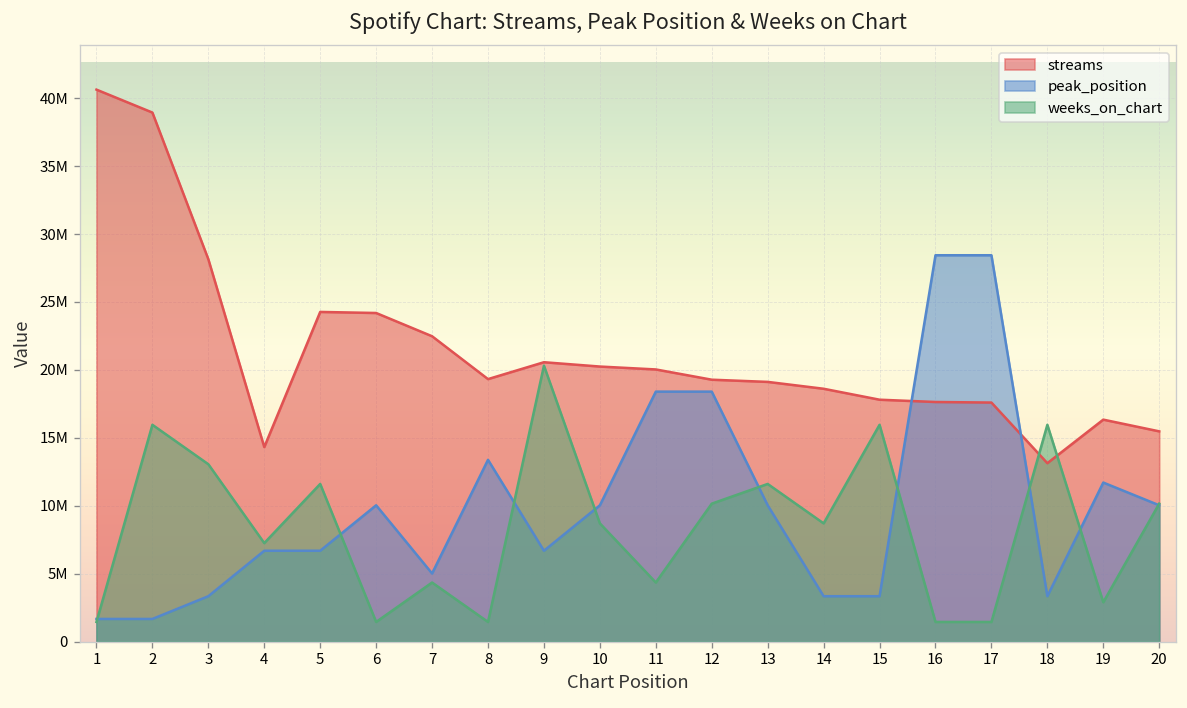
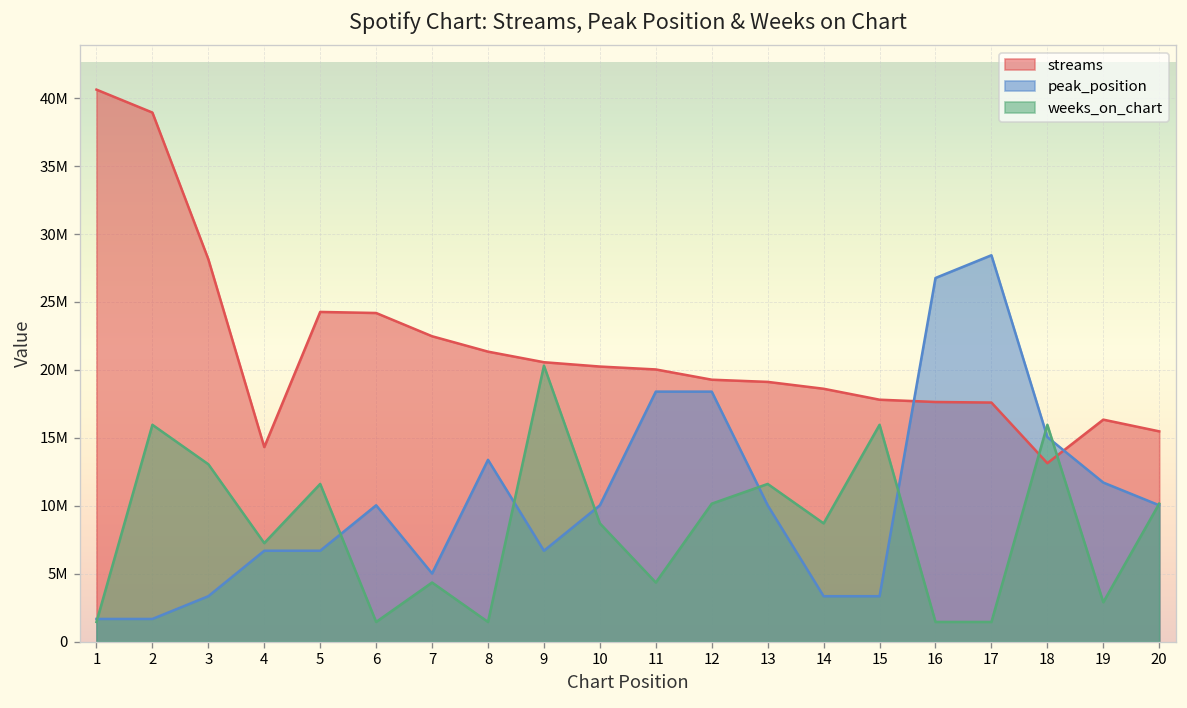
  {
    "streams": {
      "1": 40600000,
      "2": 38900000,
      "3": 28100000,
      "4": 14300000,
      "5": 24300000,
      "6": 24200000,
      "7": 22500000,
-     "8": 19300000,
+     "8": 21300000,
      "9": 20600000,
      "10": 20200000,
      "11": 20000000,
      "12": 19300000,
      "13": 19100000,
      "14": 18600000,
      "15": 17800000,
      "16": 17600000,
      "17": 17600000,
      "18": 13100000,
      "19": 16300000,
      "20": 15500000
    },
    "peak_position": {
      "2": 1700000,
      "3": 3300000,
      "4": 6700000,
      "5": 6700000,
      "6": 10000000,
      "7": 5000000,
      "8": 13400000,
      "9": 6700000,
      "10": 10000000,
      "11": 18400000,
      "12": 18400000,
      "13": 10000000,
      "14": 3300000,
      "15": 3300000,
-     "16": 28400000,
+     "16": 26800000,
      "17": 28400000,
-     "18": 3300000,
+     "18": 15100000,
      "19": 11700000
    },
    "weeks_on_chart": {
      "2": 16000000,
      "3": 13100000,
      "4": 7300000,
      "5": 11600000,
      "6": 1500000,
      "7": 4400000,
      "8": 1500000,
      "9": 20300000,
      "10": 8700000,
      "11": 4400000,
      "12": 10200000,
      "13": 11600000,
      "14": 8700000,
      "15": 16000000,
      "16": 1500000,
      "17": 1500000,
      "18": 16000000,
      "19": 2900000
    }
  }
